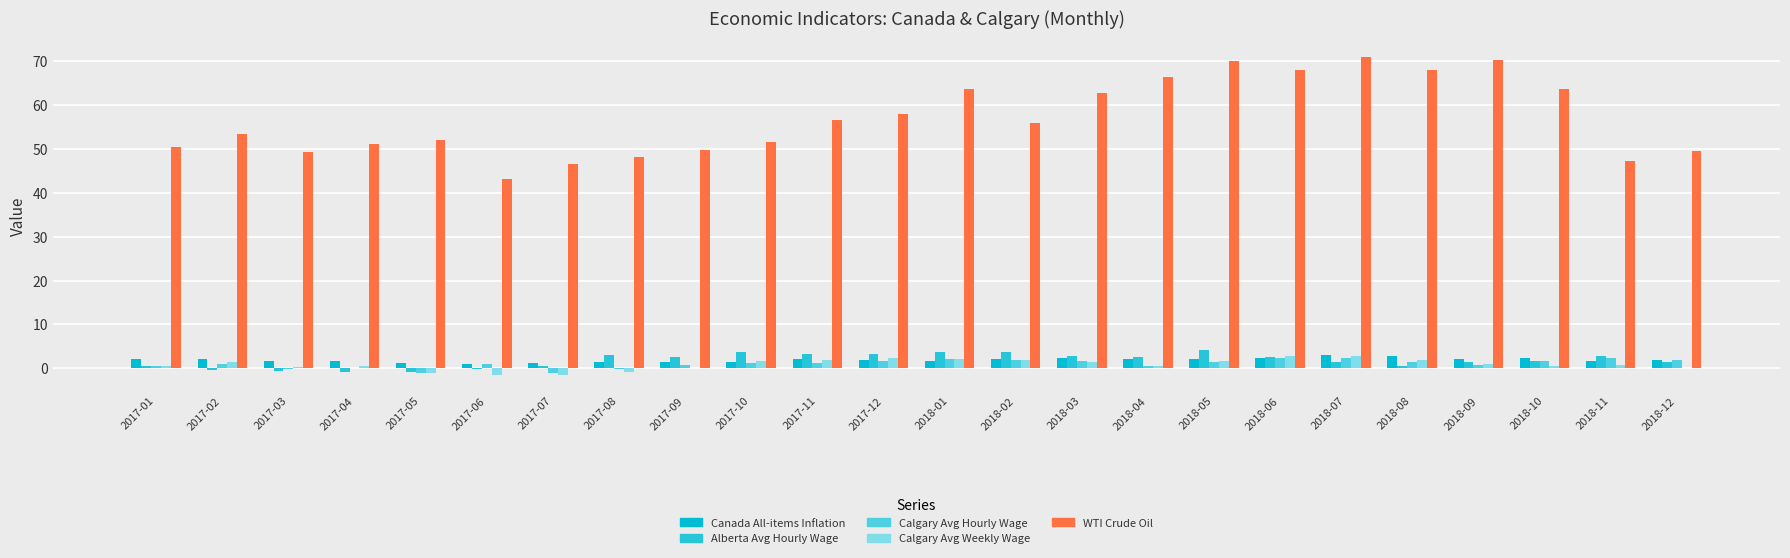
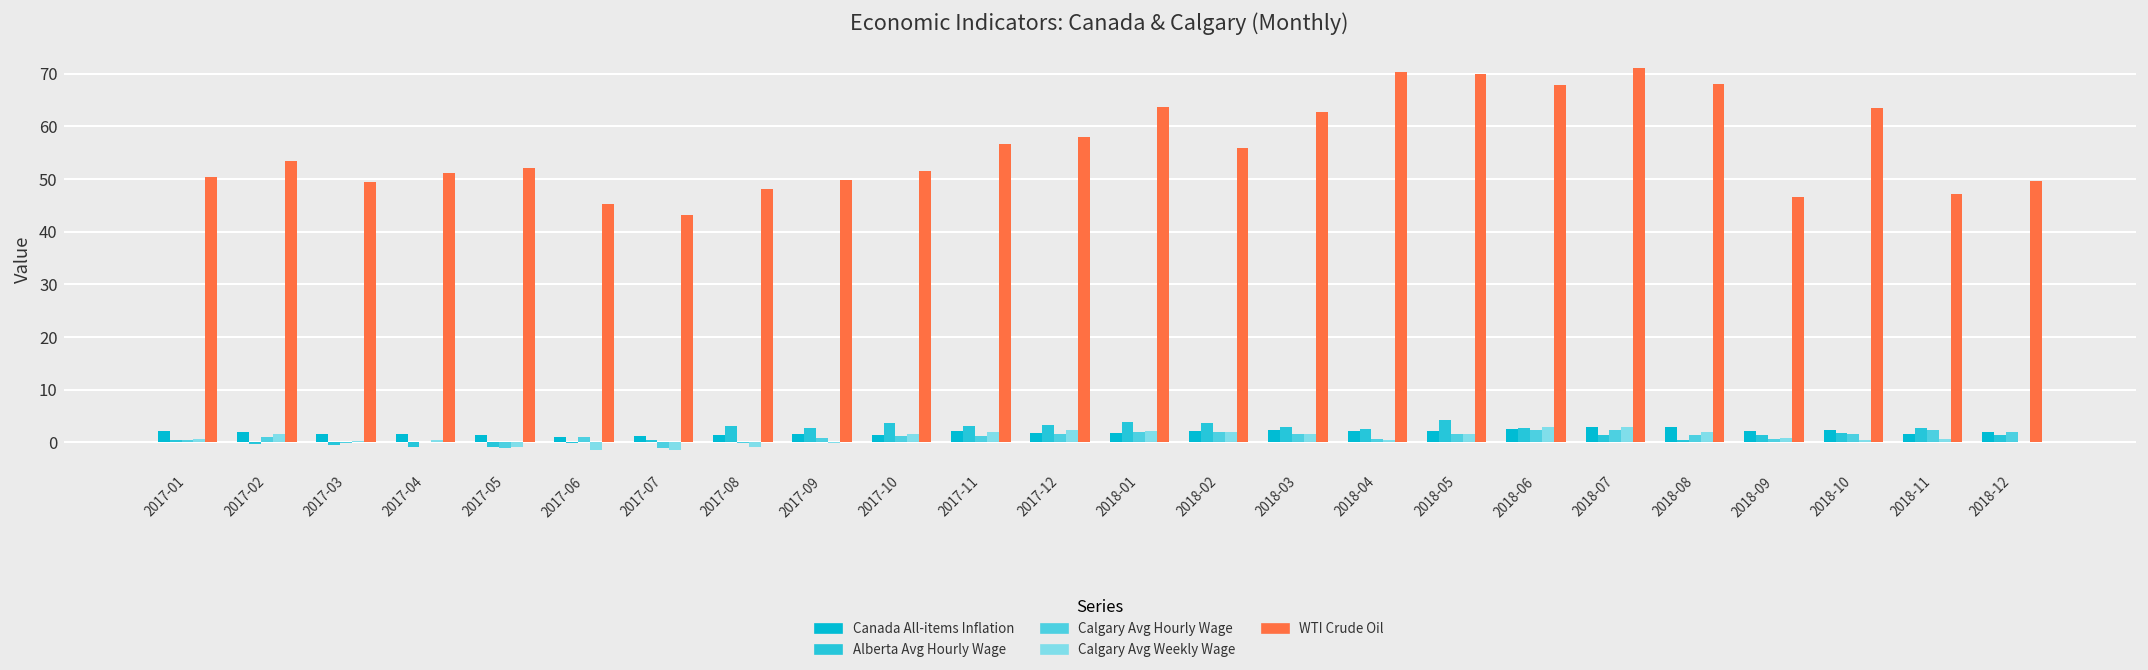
  {
    "WTI Crude Oil": {
      "2017-01": 50,
      "2017-02": 53,
      "2017-03": 49,
      "2017-04": 51,
      "2017-05": 52,
-     "2017-06": 43,
-     "2017-07": 47,
+     "2017-06": 45,
+     "2017-07": 43,
      "2017-08": 48,
      "2017-09": 50,
      "2017-10": 52,
      "2017-11": 57,
      "2017-12": 58,
      "2018-01": 64,
      "2018-02": 56,
      "2018-03": 63,
-     "2018-04": 66,
+     "2018-04": 70,
      "2018-05": 70,
      "2018-06": 68,
      "2018-07": 71,
      "2018-08": 68,
-     "2018-09": 70,
+     "2018-09": 47,
      "2018-10": 64,
      "2018-11": 47,
      "2018-12": 50
    }
  }
